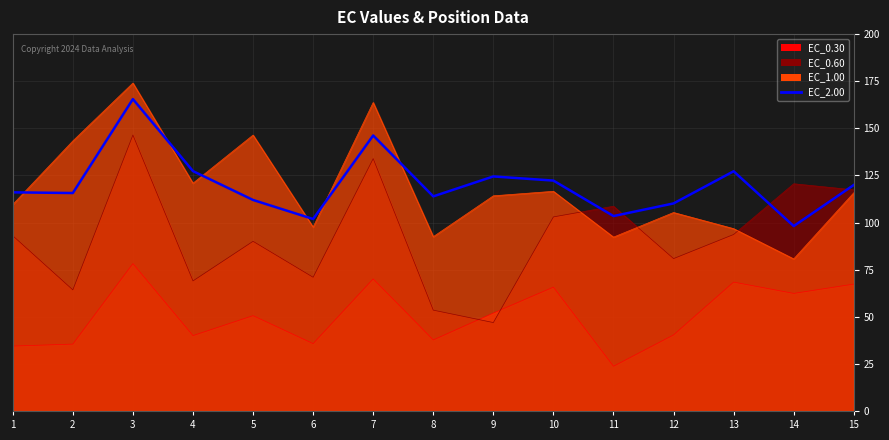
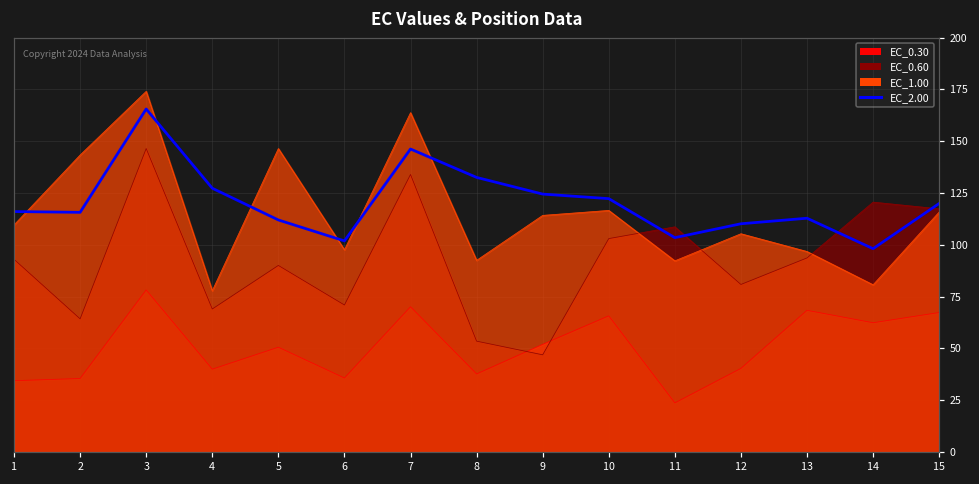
  {
    "EC_0.30": {
      "1": 34,
      "2": 35,
      "3": 78,
      "4": 40,
      "5": 51,
      "6": 36,
      "7": 70,
      "8": 38,
      "9": 52,
      "10": 66,
      "11": 24,
      "12": 40,
      "13": 68,
      "14": 62,
      "15": 67
    },
    "EC_0.60": {
      "1": 93,
      "2": 64,
      "3": 146,
      "4": 69,
      "5": 90,
      "6": 71,
      "7": 134,
      "8": 54,
      "9": 47,
      "10": 103,
      "11": 109,
      "12": 81,
      "13": 94,
      "14": 121,
      "15": 117
    },
    "EC_1.00": {
      "1": 110,
      "2": 143,
      "3": 174,
-     "4": 121,
+     "4": 78,
      "5": 146,
      "6": 98,
      "7": 164,
      "8": 93,
      "9": 114,
      "10": 117,
      "11": 92,
      "12": 105,
      "13": 97,
      "14": 81,
      "15": 116
    },
    "EC_2.00": {
      "1": 116,
      "2": 116,
      "3": 166,
      "4": 127,
      "5": 112,
      "6": 102,
      "7": 146,
-     "8": 114,
+     "8": 133,
      "9": 124,
      "10": 122,
      "11": 103,
      "12": 110,
-     "13": 127,
+     "13": 113,
      "14": 98,
      "15": 120
    }
  }
